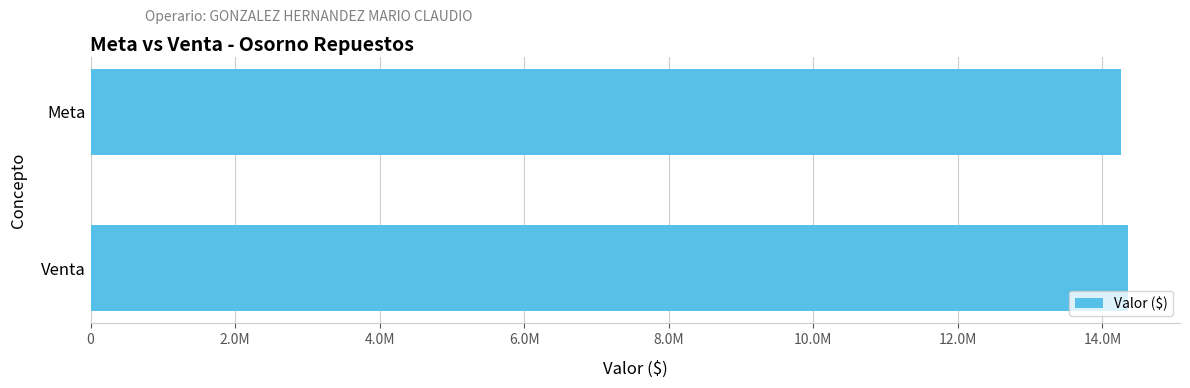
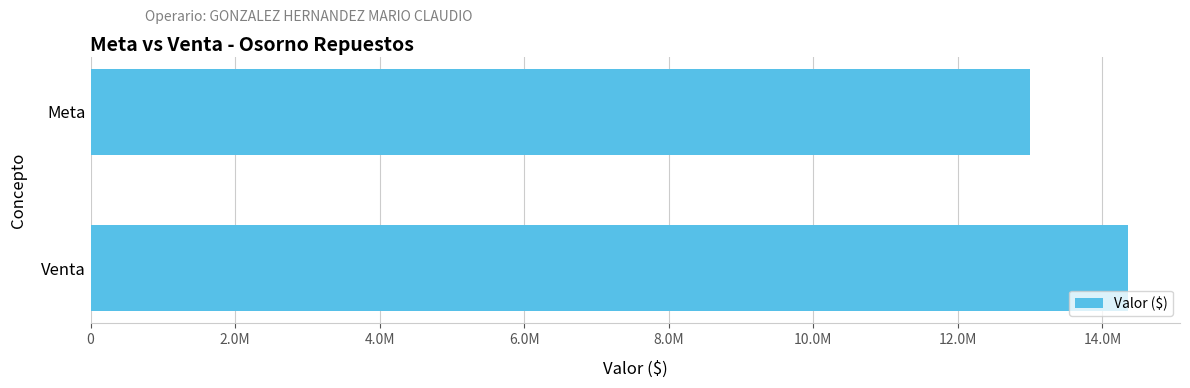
  {
-   "Meta": 14300000,
+   "Meta": 13000000,
    "Venta": 14400000
  }
